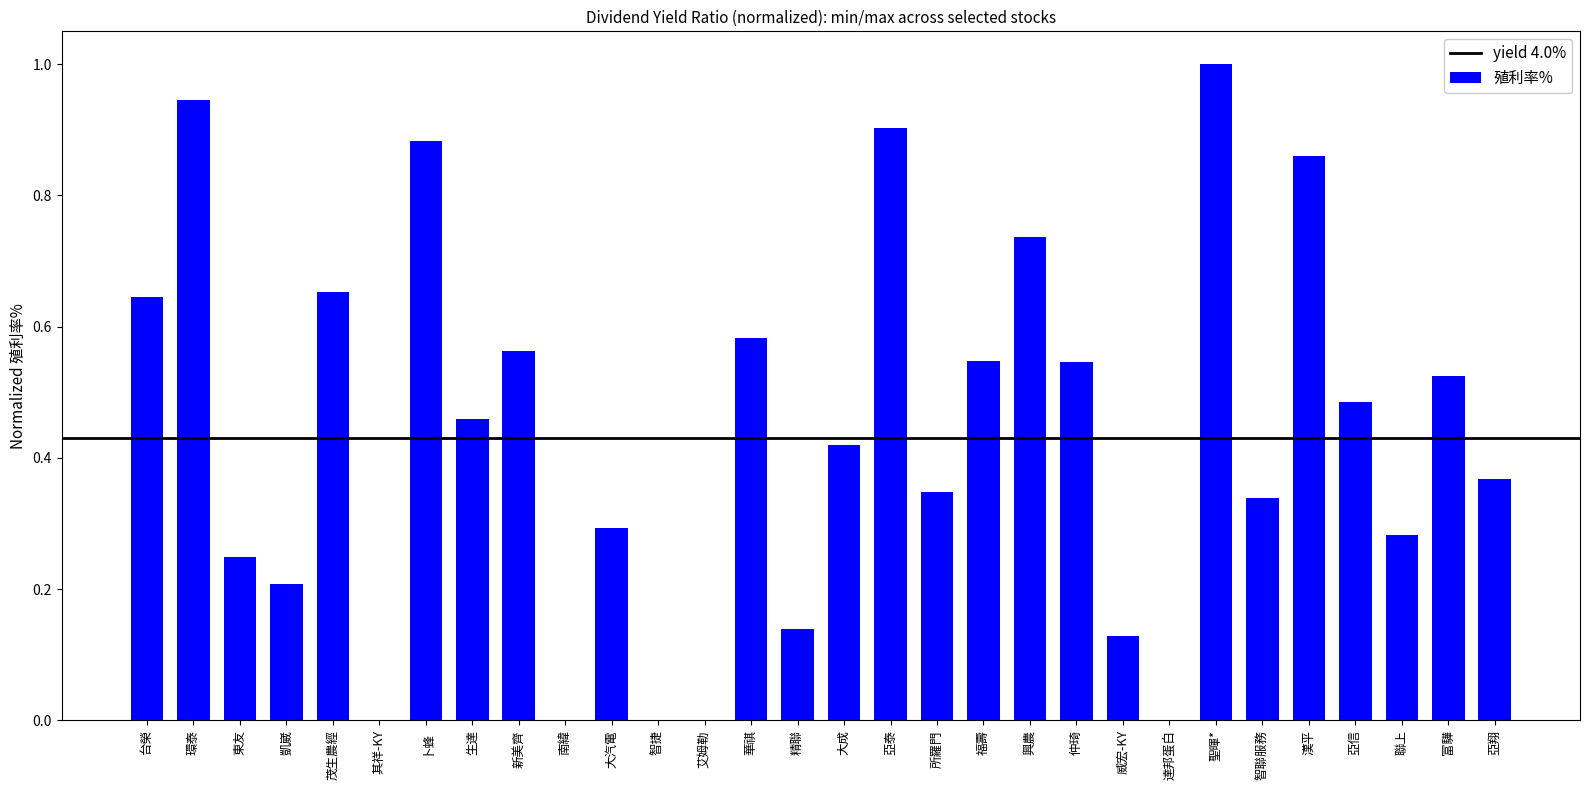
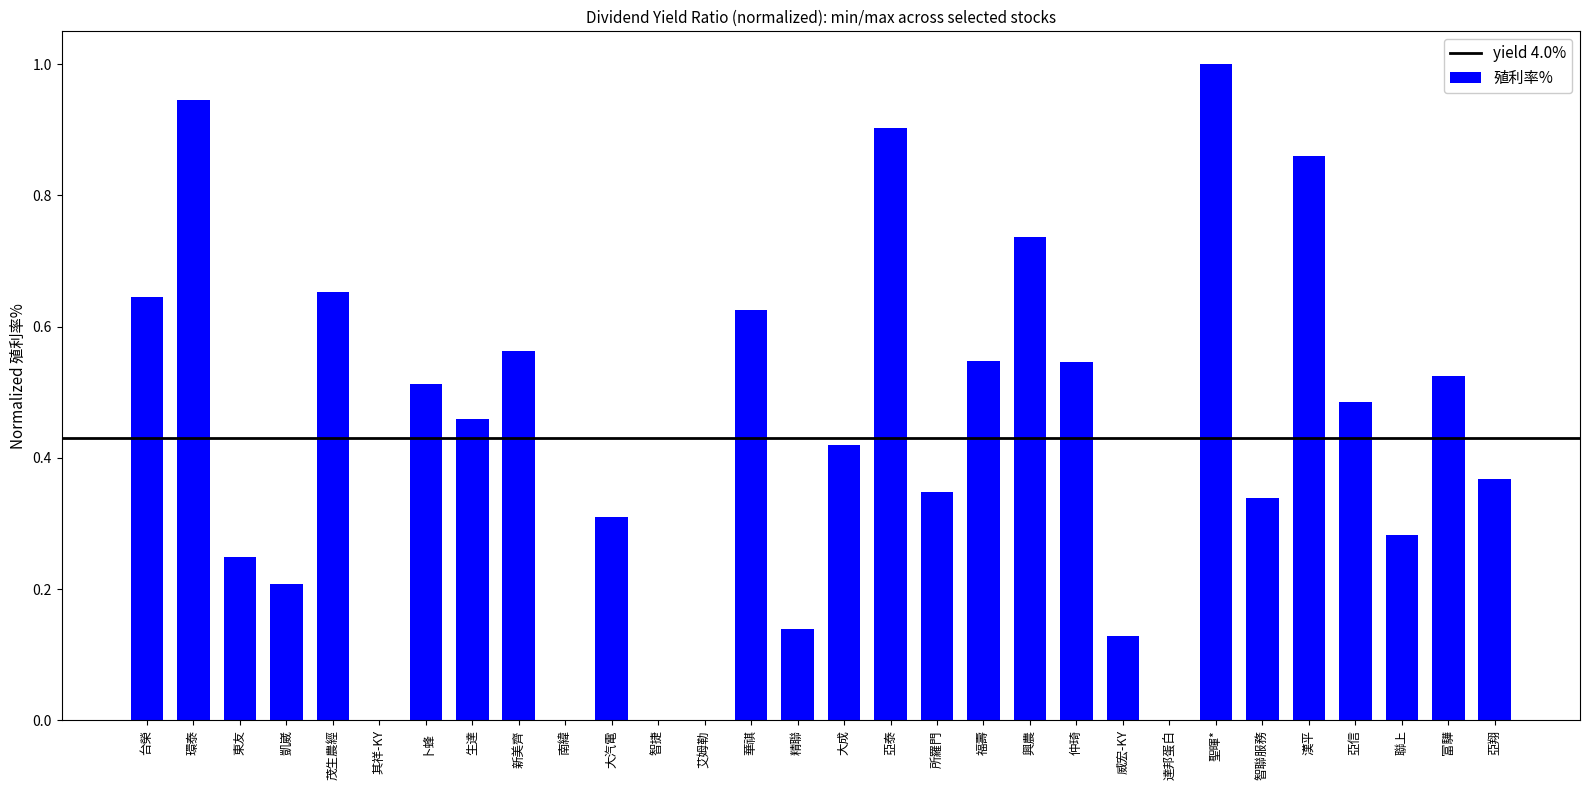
  {
    "台榮": 0.65,
    "環泰": 0.95,
    "東友": 0.25,
    "凱崴": 0.21,
    "茂生農經": 0.65,
    "其祥-KY": 0.00,
-   "卜蜂": 0.88,
+   "卜蜂": 0.51,
    "生達": 0.46,
    "新美齊": 0.56,
    "南緯": 0.00,
-   "大汽電": 0.29,
+   "大汽電": 0.31,
    "智捷": 0.00,
    "艾姆勒": 0.00,
-   "華祺": 0.58,
+   "華祺": 0.63,
    "精聯": 0.14,
    "大成": 0.42,
    "亞泰": 0.90,
    "所羅門": 0.35,
    "福壽": 0.55,
    "興農": 0.74,
    "仲琦": 0.55,
    "威宏-KY": 0.13,
    "達邦蛋白": 0.00,
    "聖暉*": 1.00,
    "智聯服務": 0.34,
    "漢平": 0.86,
    "亞信": 0.48,
    "聯上": 0.28,
    "富驊": 0.53,
    "亞翔": 0.37
  }
